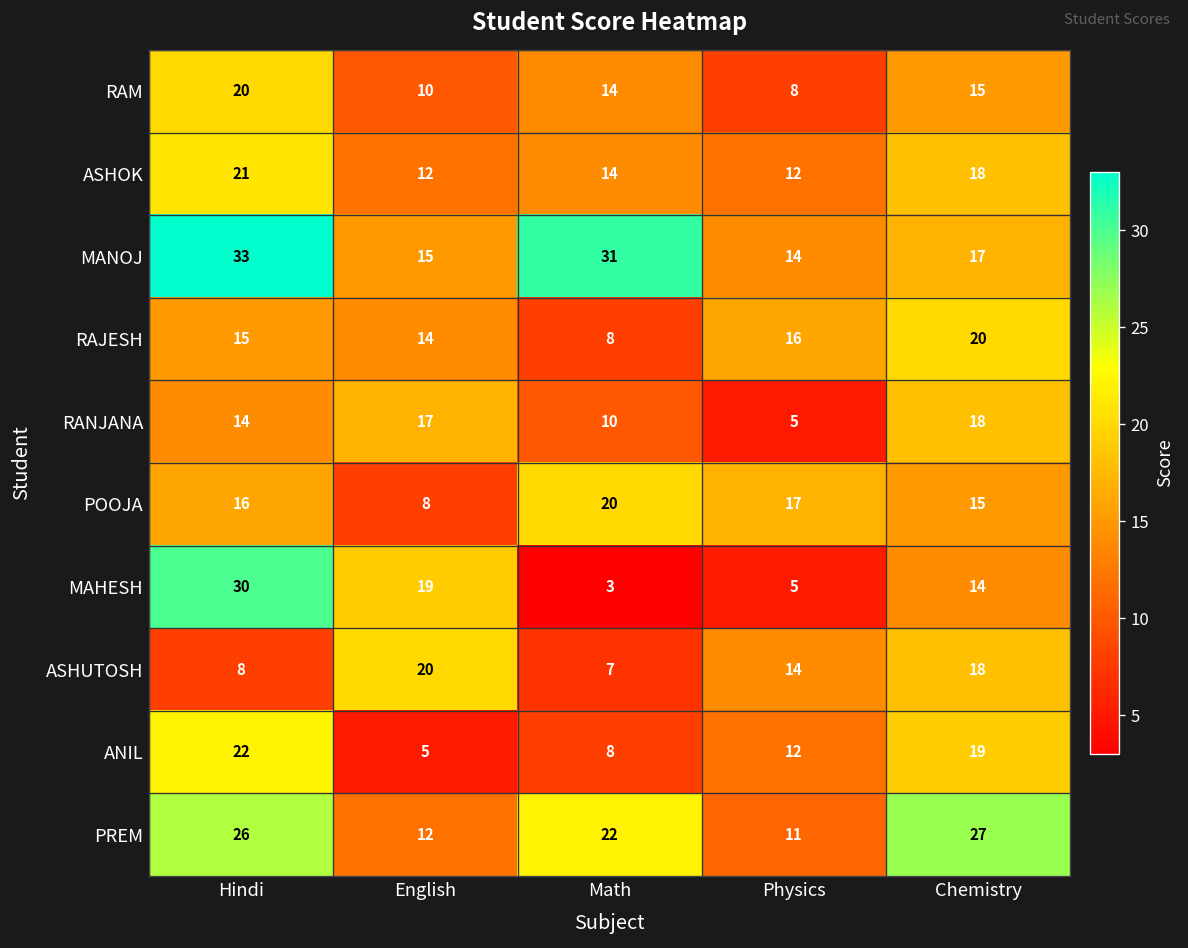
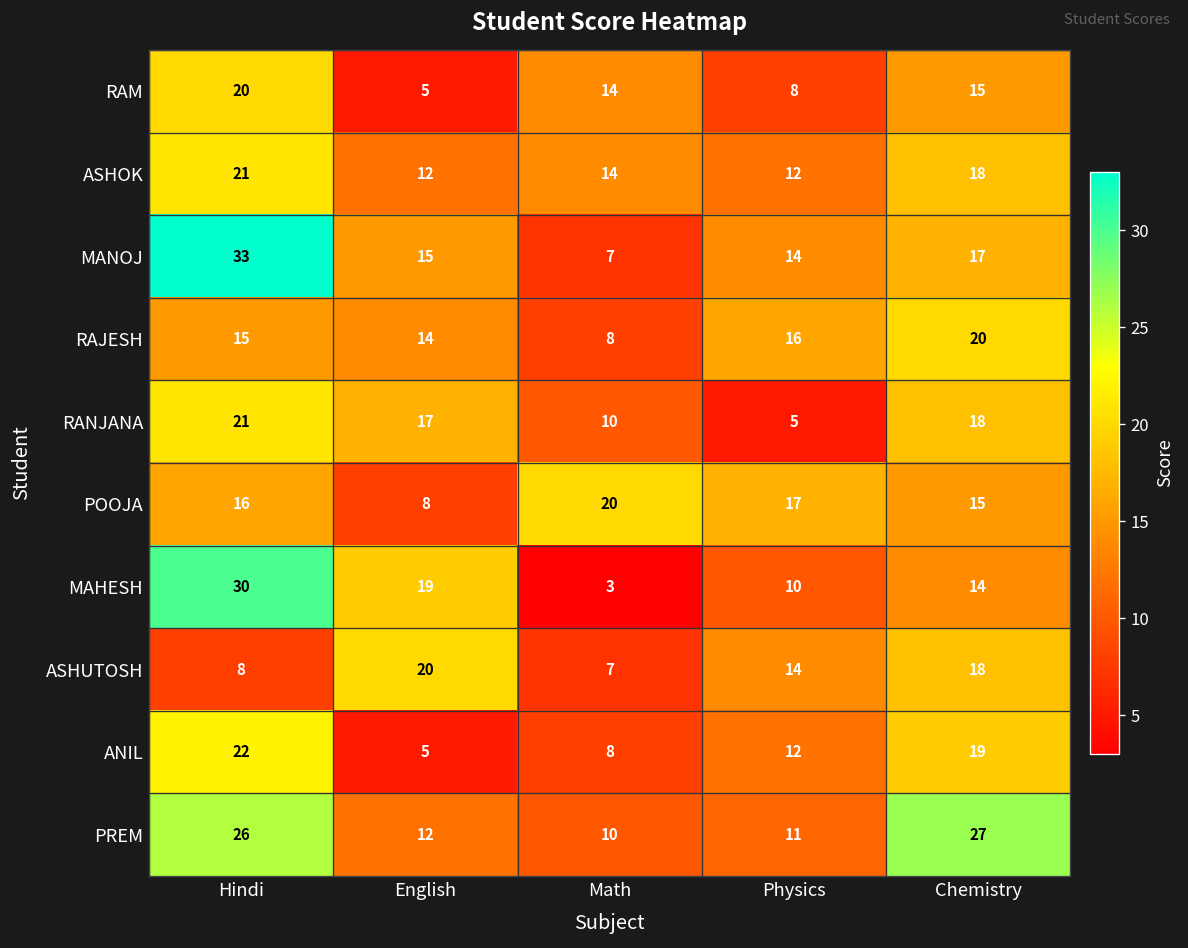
  {
    "RAM": {
      "Hindi": 20,
-     "English": 10,
+     "English": 5,
      "Math": 14,
      "Physics": 8,
      "Chemistry": 15
    },
    "ASHOK": {
      "Hindi": 21,
      "English": 12,
      "Math": 14,
      "Physics": 12,
      "Chemistry": 18
    },
    "MANOJ": {
      "Hindi": 33,
      "English": 15,
-     "Math": 31,
+     "Math": 7,
      "Physics": 14,
      "Chemistry": 17
    },
    "RAJESH": {
      "Hindi": 15,
      "English": 14,
      "Math": 8,
      "Physics": 16,
      "Chemistry": 20
    },
    "RANJANA": {
-     "Hindi": 14,
+     "Hindi": 21,
      "English": 17,
      "Math": 10,
      "Physics": 5,
      "Chemistry": 18
    },
    "POOJA": {
      "Hindi": 16,
      "English": 8,
      "Math": 20,
      "Physics": 17,
      "Chemistry": 15
    },
    "MAHESH": {
      "Hindi": 30,
      "English": 19,
      "Math": 3,
-     "Physics": 5,
+     "Physics": 10,
      "Chemistry": 14
    },
    "ASHUTOSH": {
      "Hindi": 8,
      "English": 20,
      "Math": 7,
      "Physics": 14,
      "Chemistry": 18
    },
    "ANIL": {
      "Hindi": 22,
      "English": 5,
      "Math": 8,
      "Physics": 12,
      "Chemistry": 19
    },
    "PREM": {
      "Hindi": 26,
      "English": 12,
-     "Math": 22,
+     "Math": 10,
      "Physics": 11,
      "Chemistry": 27
    }
  }
